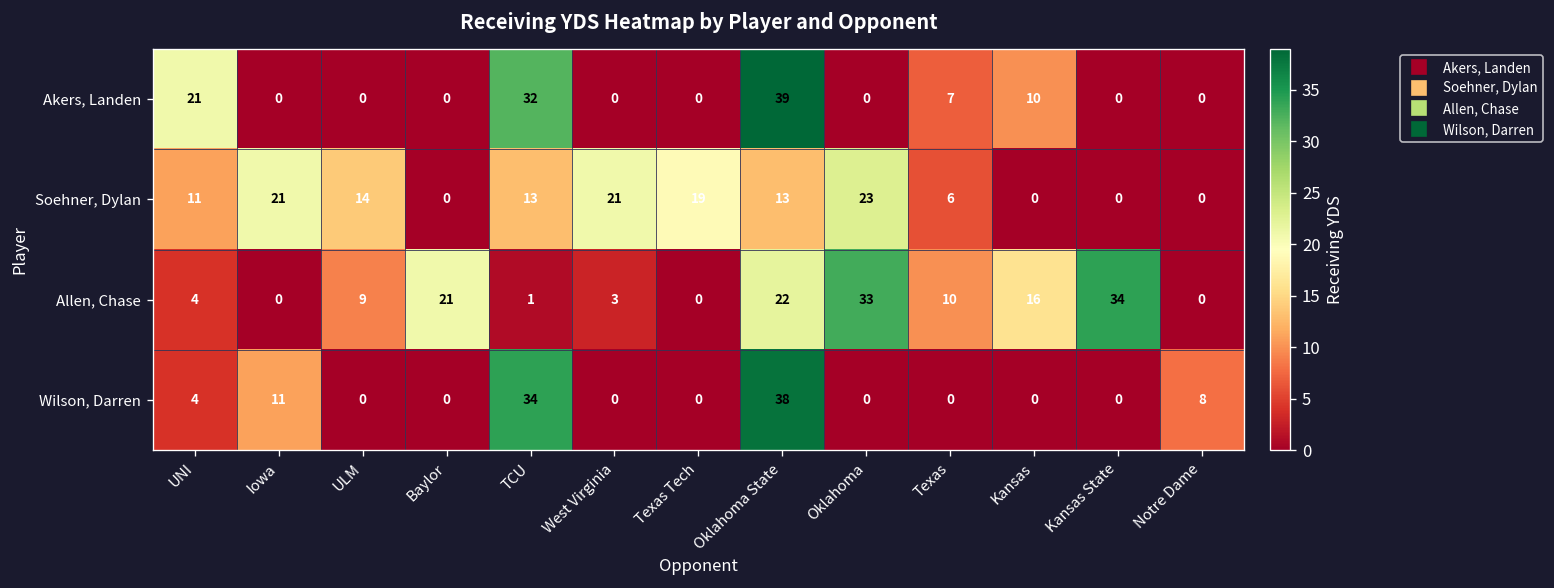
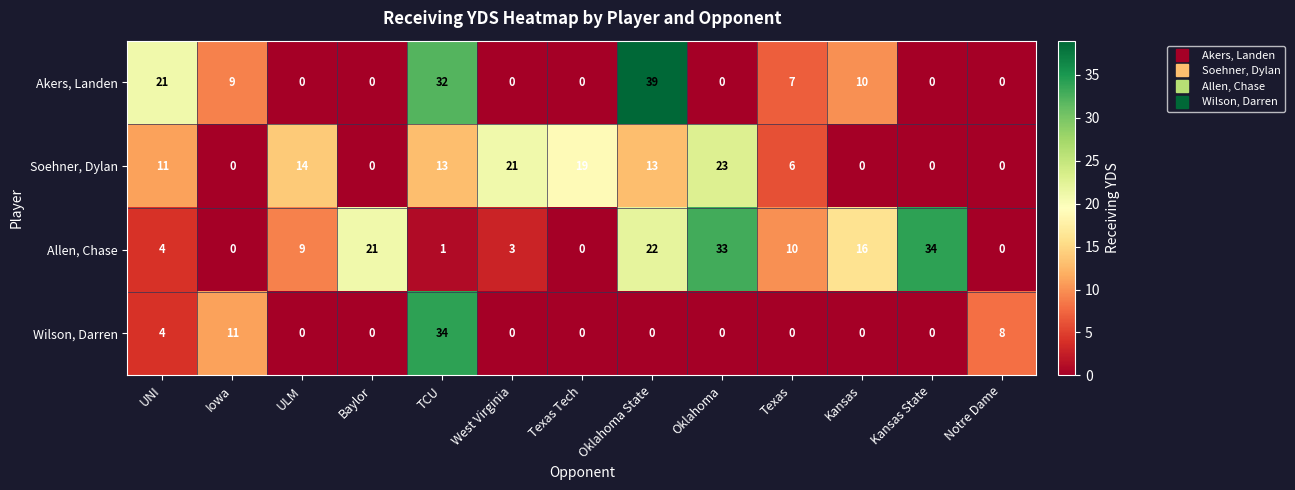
  {
    "Akers, Landen": {
      "UNI": 21,
-     "Iowa": 0,
+     "Iowa": 9,
      "ULM": 0,
      "Baylor": 0,
      "TCU": 32,
      "West Virginia": 0,
      "Texas Tech": 0,
      "Oklahoma State": 39,
      "Oklahoma": 0,
      "Texas": 7,
      "Kansas": 10,
      "Kansas State": 0,
      "Notre Dame": 0
    },
    "Soehner, Dylan": {
      "UNI": 11,
-     "Iowa": 21,
+     "Iowa": 0,
      "ULM": 14,
      "Baylor": 0,
      "TCU": 13,
      "West Virginia": 21,
      "Texas Tech": 19,
      "Oklahoma State": 13,
      "Oklahoma": 23,
      "Texas": 6,
      "Kansas": 0,
      "Kansas State": 0,
      "Notre Dame": 0
    },
    "Allen, Chase": {
      "UNI": 4,
      "Iowa": 0,
      "ULM": 9,
      "Baylor": 21,
      "TCU": 1,
      "West Virginia": 3,
      "Texas Tech": 0,
      "Oklahoma State": 22,
      "Oklahoma": 33,
      "Texas": 10,
      "Kansas": 16,
      "Kansas State": 34,
      "Notre Dame": 0
    },
    "Wilson, Darren": {
      "UNI": 4,
      "Iowa": 11,
      "ULM": 0,
      "Baylor": 0,
      "TCU": 34,
      "West Virginia": 0,
      "Texas Tech": 0,
-     "Oklahoma State": 38,
+     "Oklahoma State": 0,
      "Oklahoma": 0,
      "Texas": 0,
      "Kansas": 0,
      "Kansas State": 0,
      "Notre Dame": 8
    }
  }
